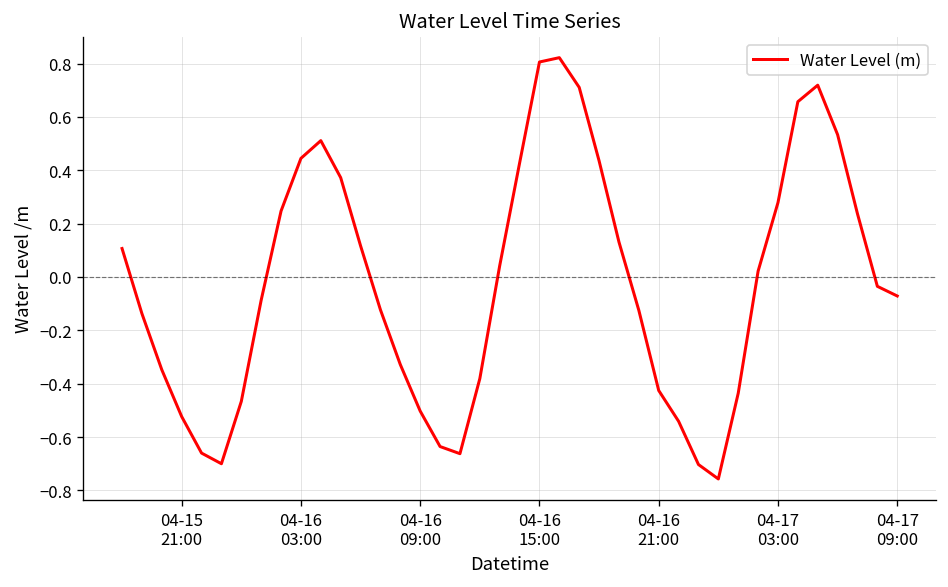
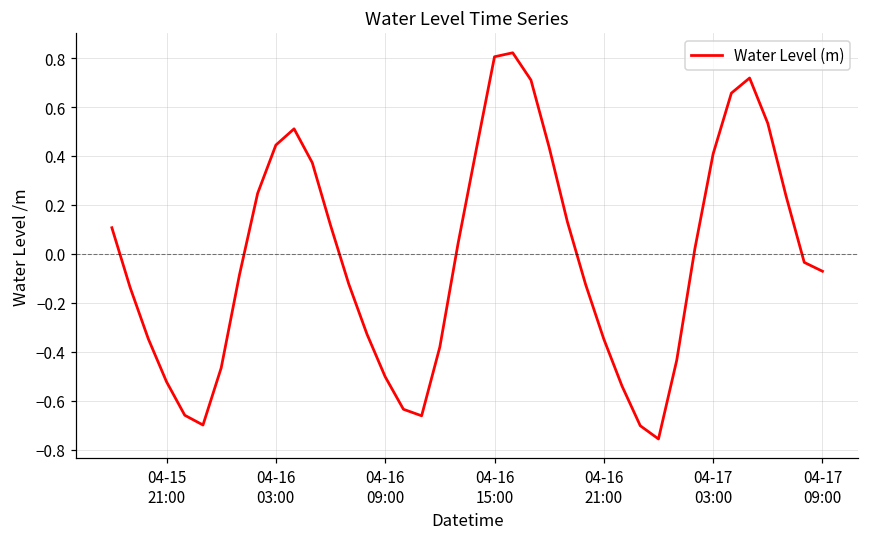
  {
    "04-15 21:00": -0.52,
    "04-16 03:00": 0.44,
    "04-16 09:00": -0.50,
    "04-16 15:00": 0.81,
-   "04-16 21:00": -0.43,
-   "04-17 03:00": 0.28,
+   "04-16 21:00": -0.35,
+   "04-17 03:00": 0.41,
    "04-17 09:00": -0.07
  }
